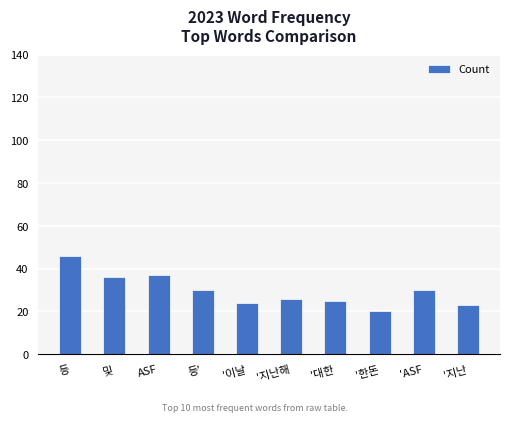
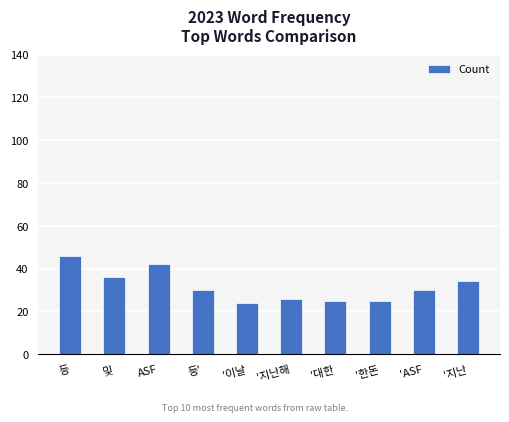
  {
    "등": 46,
    "및": 36,
-   "ASF": 37,
+   "ASF": 42,
    "등'": 30,
    "'이날": 24,
    "'지난해": 26,
    "'대한": 25,
-   "'한돈": 20,
+   "'한돈": 25,
    "'ASF": 30,
-   "'지난": 23
+   "'지난": 34
  }
